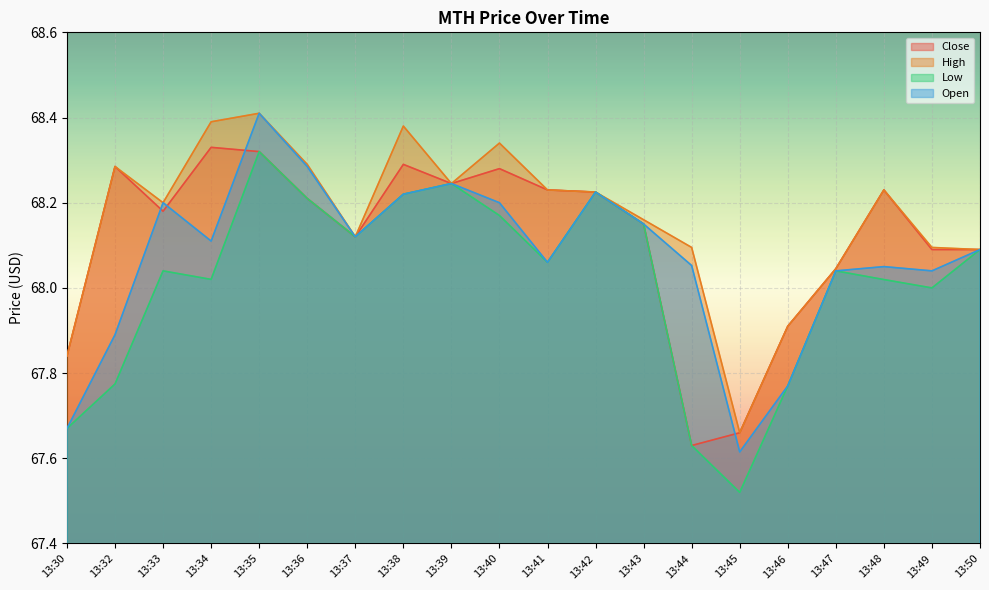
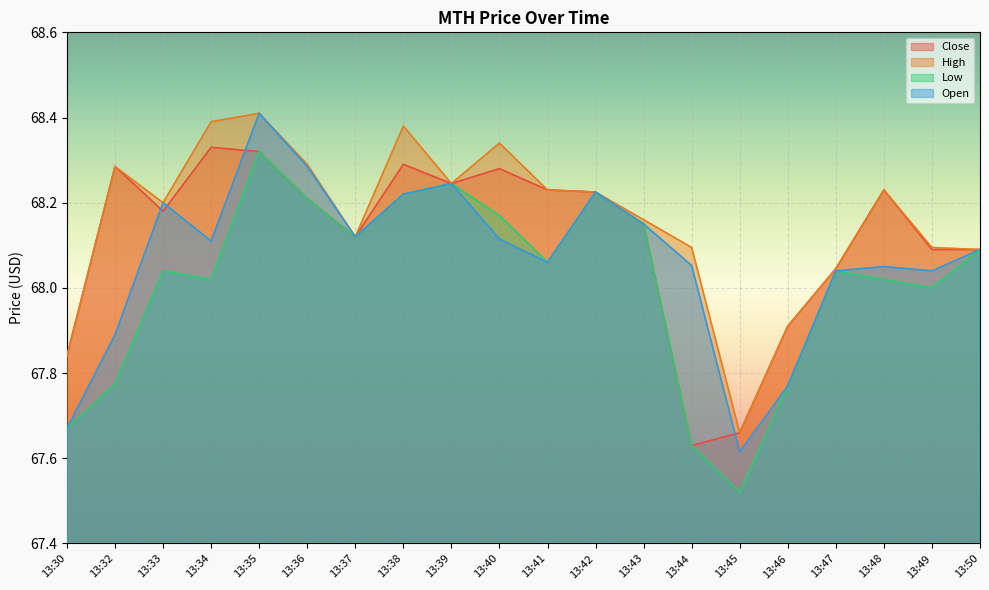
  {
    "Low": {
      "13:32": 67.77,
      "13:33": 68.04,
      "13:34": 68.02,
      "13:40": 68.17,
      "13:45": 67.52,
      "13:48": 68.02,
      "13:49": 68.00
    },
    "Open": {
      "13:32": 67.89,
      "13:34": 68.11,
-     "13:40": 68.20,
+     "13:40": 68.11,
      "13:44": 68.05,
      "13:45": 67.61,
      "13:48": 68.05,
      "13:49": 68.04
    }
  }
